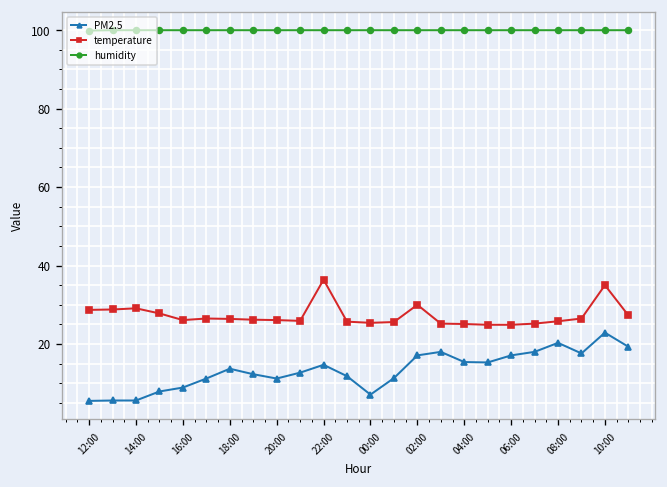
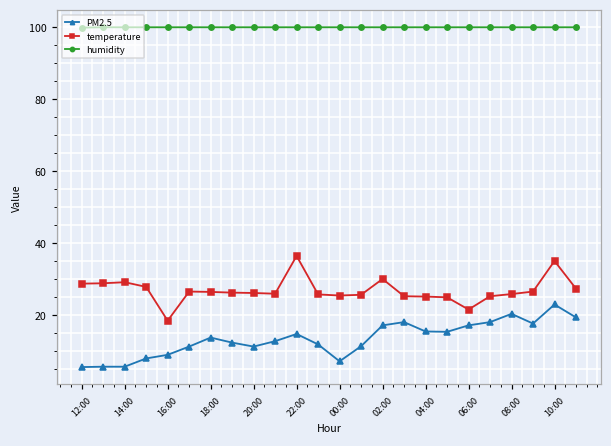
  {
    "PM2.5": {
      "12:00": 6,
      "14:00": 6,
      "16:00": 9,
      "18:00": 14,
      "20:00": 11,
      "22:00": 15,
      "00:00": 7,
      "02:00": 17,
      "04:00": 15,
      "06:00": 17,
      "08:00": 20,
      "10:00": 23
    },
    "temperature": {
      "12:00": 29,
      "14:00": 29,
-     "16:00": 26,
+     "16:00": 18,
      "18:00": 26,
      "20:00": 26,
      "22:00": 36,
      "00:00": 25,
      "02:00": 30,
      "04:00": 25,
-     "06:00": 25,
+     "06:00": 22,
      "08:00": 26,
      "10:00": 35
    },
    "humidity": {
      "16:00": 100,
      "18:00": 100,
      "20:00": 100,
      "22:00": 100,
      "00:00": 100,
      "02:00": 100,
      "04:00": 100,
      "06:00": 100,
      "08:00": 100,
      "10:00": 100
    }
  }
